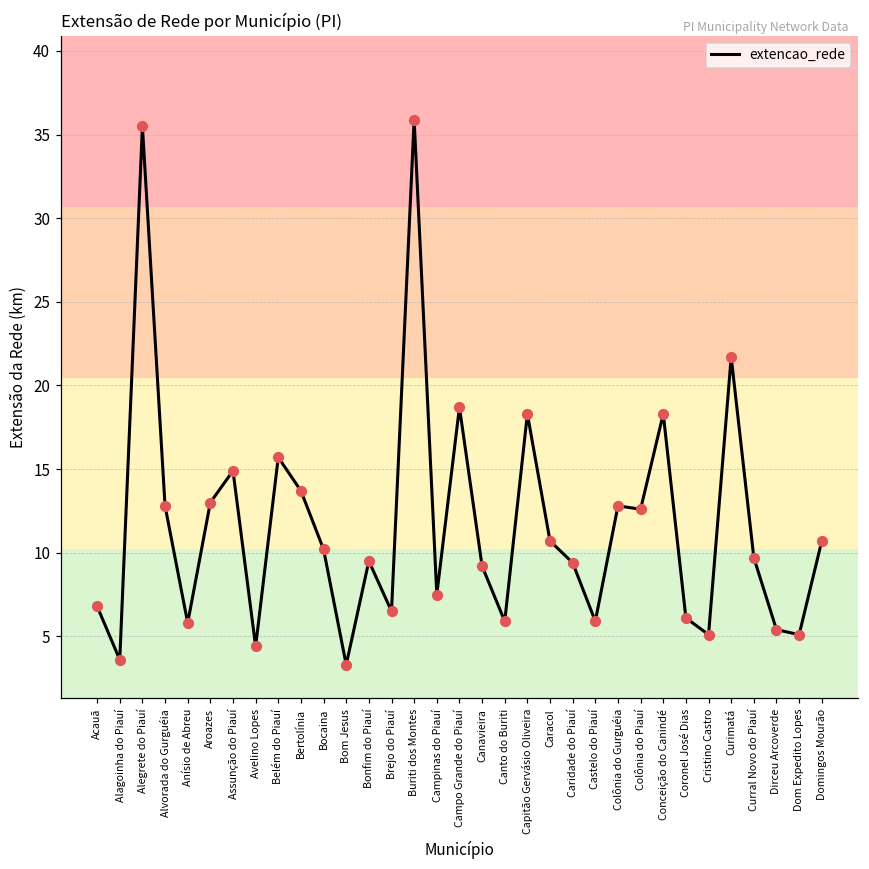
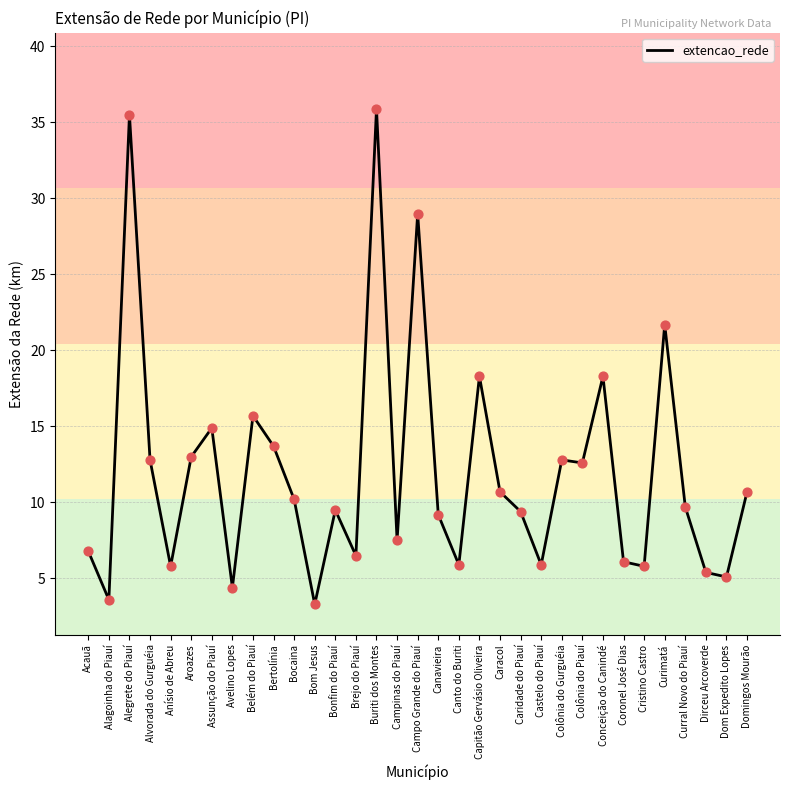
  {
    "Acauã": 6.8,
    "Alagoinha do Piauí": 3.6,
    "Alegrete do Piauí": 35.5,
    "Alvorada do Gurguéia": 12.8,
    "Anísio de Abreu": 5.8,
    "Aroazes": 13.0,
    "Assunção do Piauí": 14.9,
    "Avelino Lopes": 4.4,
    "Belém do Piauí": 15.7,
    "Bertolínia": 13.7,
    "Bocaina": 10.2,
    "Bom Jesus": 3.3,
    "Bonfim do Piauí": 9.5,
    "Brejo do Piauí": 6.5,
    "Buriti dos Montes": 35.9,
    "Campinas do Piauí": 7.5,
-   "Campo Grande do Piauí": 18.7,
+   "Campo Grande do Piauí": 29.0,
    "Canavieira": 9.2,
    "Canto do Buriti": 5.9,
    "Capitão Gervásio Oliveira": 18.3,
    "Caracol": 10.7,
    "Caridade do Piauí": 9.4,
    "Castelo do Piauí": 5.9,
    "Colônia do Gurguéia": 12.8,
    "Colônia do Piauí": 12.6,
    "Conceição do Canindé": 18.3,
    "Coronel José Dias": 6.1,
-   "Cristino Castro": 5.1,
+   "Cristino Castro": 5.8,
    "Curimatá": 21.7,
    "Curral Novo do Piauí": 9.7,
    "Dirceu Arcoverde": 5.4,
    "Dom Expedito Lopes": 5.1,
    "Domingos Mourão": 10.7
  }
